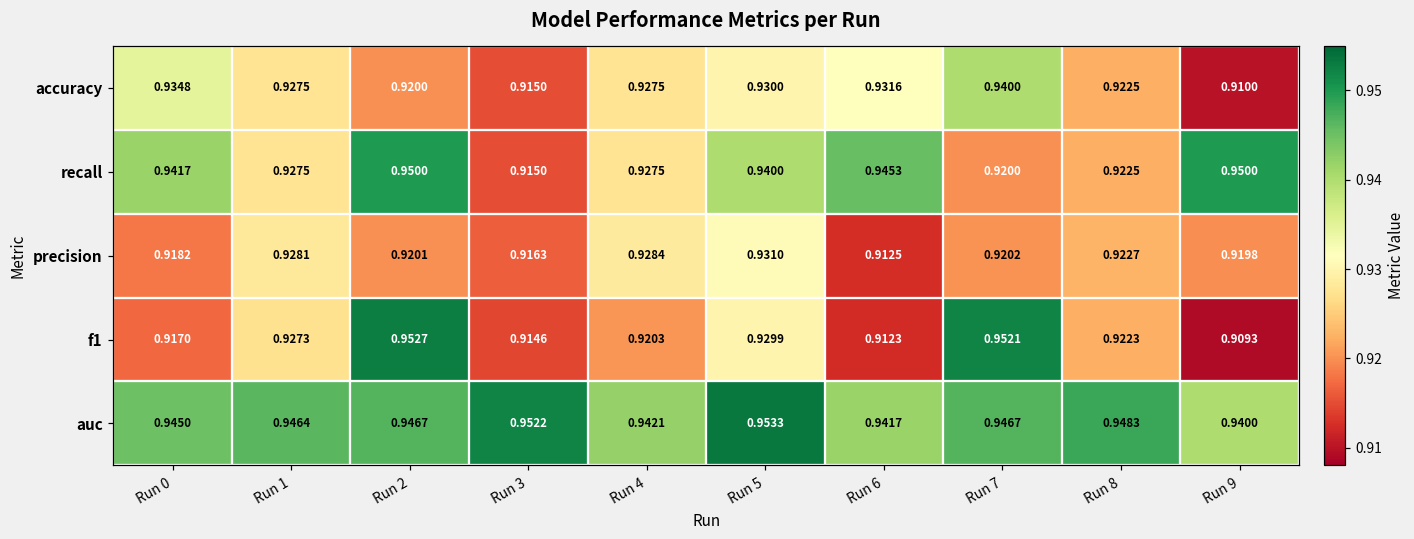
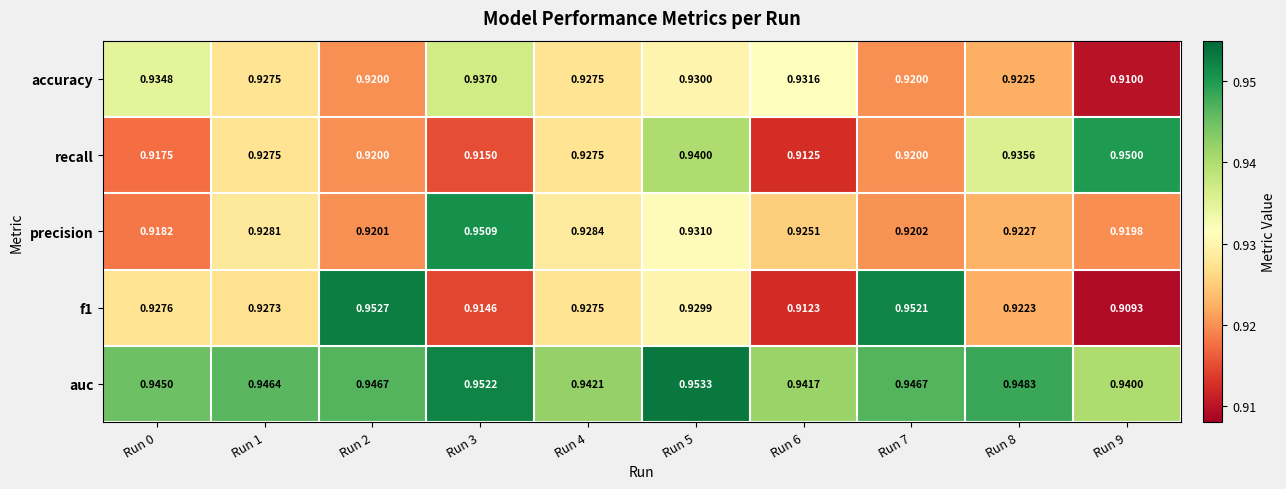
  {
    "accuracy": {
      "Run 0": 0.9348,
      "Run 1": 0.9275,
      "Run 2": 0.9200,
-     "Run 3": 0.9150,
+     "Run 3": 0.9370,
      "Run 4": 0.9275,
      "Run 5": 0.9300,
      "Run 6": 0.9316,
-     "Run 7": 0.9400,
+     "Run 7": 0.9200,
      "Run 8": 0.9225,
      "Run 9": 0.9100
    },
    "recall": {
-     "Run 0": 0.9417,
+     "Run 0": 0.9175,
      "Run 1": 0.9275,
-     "Run 2": 0.9500,
+     "Run 2": 0.9200,
      "Run 3": 0.9150,
      "Run 4": 0.9275,
      "Run 5": 0.9400,
-     "Run 6": 0.9453,
+     "Run 6": 0.9125,
      "Run 7": 0.9200,
-     "Run 8": 0.9225,
+     "Run 8": 0.9356,
      "Run 9": 0.9500
    },
    "precision": {
      "Run 0": 0.9182,
      "Run 1": 0.9281,
      "Run 2": 0.9201,
-     "Run 3": 0.9163,
+     "Run 3": 0.9509,
      "Run 4": 0.9284,
      "Run 5": 0.9310,
-     "Run 6": 0.9125,
+     "Run 6": 0.9251,
      "Run 7": 0.9202,
      "Run 8": 0.9227,
      "Run 9": 0.9198
    },
    "f1": {
-     "Run 0": 0.9170,
+     "Run 0": 0.9276,
      "Run 1": 0.9273,
      "Run 2": 0.9527,
      "Run 3": 0.9146,
-     "Run 4": 0.9203,
+     "Run 4": 0.9275,
      "Run 5": 0.9299,
      "Run 6": 0.9123,
      "Run 7": 0.9521,
      "Run 8": 0.9223,
      "Run 9": 0.9093
    },
    "auc": {
      "Run 0": 0.9450,
      "Run 1": 0.9464,
      "Run 2": 0.9467,
      "Run 3": 0.9522,
      "Run 4": 0.9421,
      "Run 5": 0.9533,
      "Run 6": 0.9417,
      "Run 7": 0.9467,
      "Run 8": 0.9483,
      "Run 9": 0.9400
    }
  }
